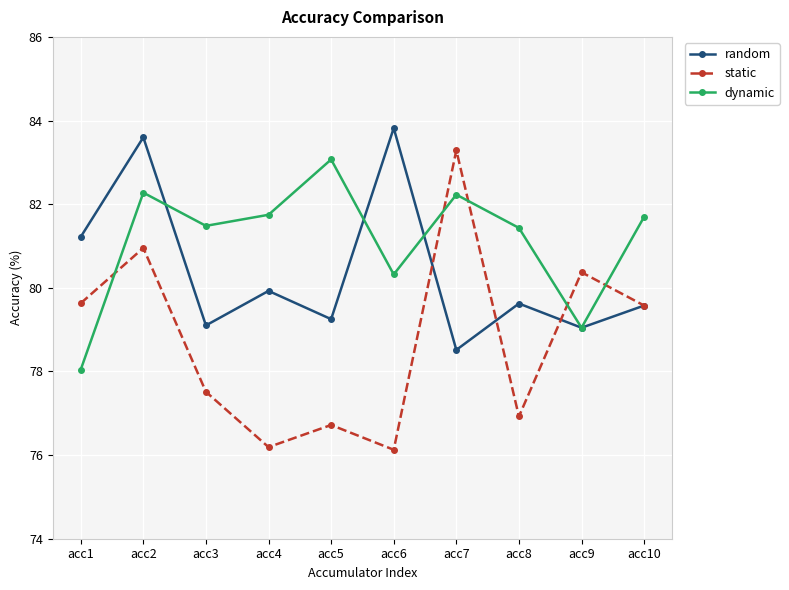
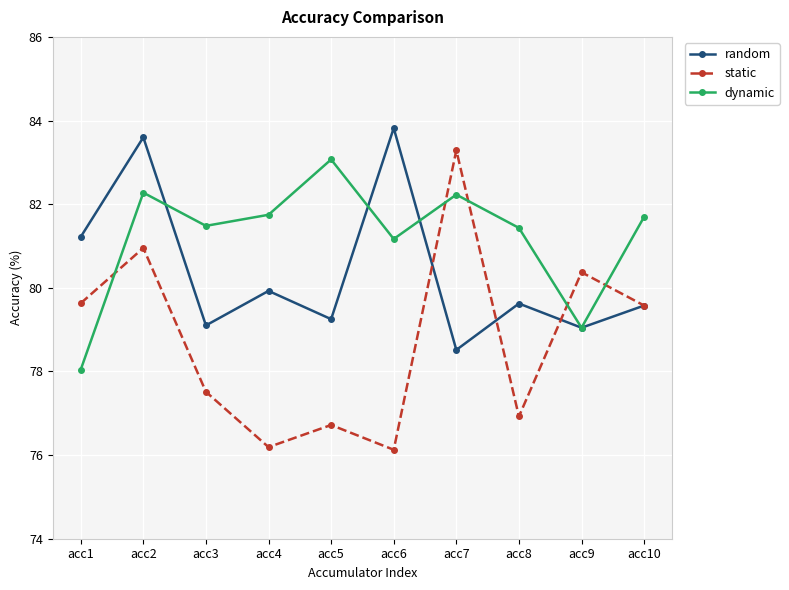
  {
    "random": {
      "acc1": 81.2,
      "acc2": 83.6,
      "acc3": 79.1,
      "acc4": 79.9,
      "acc5": 79.3,
      "acc6": 83.8,
      "acc7": 78.5,
      "acc8": 79.6
    },
    "static": {
      "acc1": 79.6,
      "acc2": 81.0,
      "acc3": 77.5,
      "acc4": 76.2,
      "acc5": 76.7,
      "acc6": 76.1,
      "acc7": 83.3,
      "acc8": 76.9,
      "acc9": 80.4
    },
    "dynamic": {
      "acc1": 78.0,
      "acc2": 82.3,
      "acc3": 81.5,
      "acc4": 81.7,
      "acc5": 83.1,
-     "acc6": 80.3,
+     "acc6": 81.2,
      "acc7": 82.2,
      "acc8": 81.4,
      "acc10": 81.7
    }
  }
